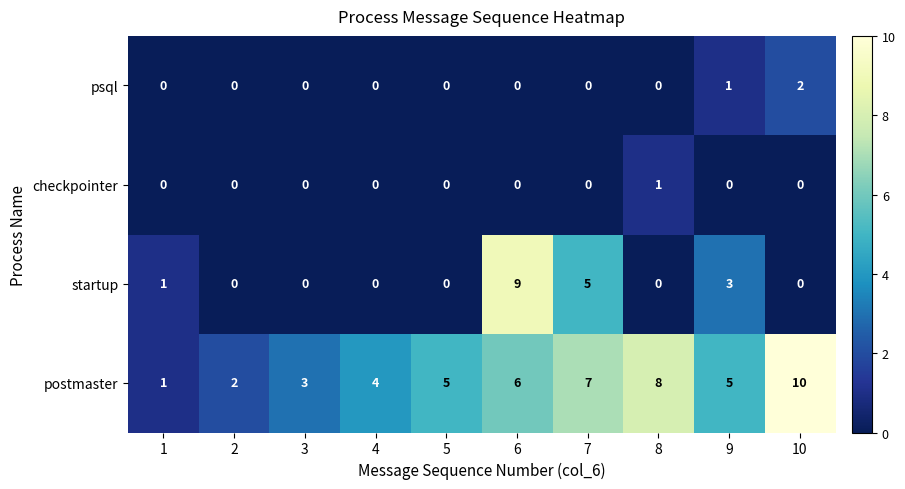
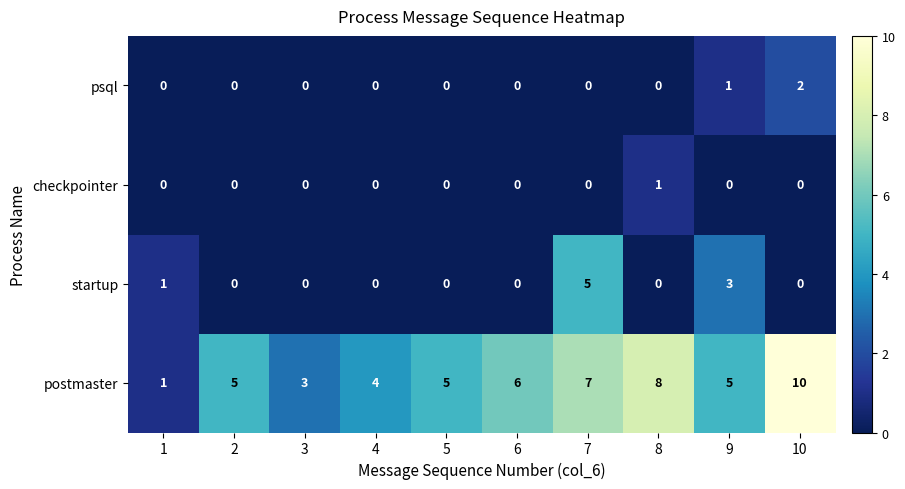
  {
    "psql": {
      "1": 0,
      "2": 0,
      "3": 0,
      "4": 0,
      "5": 0,
      "6": 0,
      "7": 0,
      "8": 0,
      "9": 1,
      "10": 2
    },
    "checkpointer": {
      "1": 0,
      "2": 0,
      "3": 0,
      "4": 0,
      "5": 0,
      "6": 0,
      "7": 0,
      "8": 1,
      "9": 0,
      "10": 0
    },
    "startup": {
      "1": 1,
      "2": 0,
      "3": 0,
      "4": 0,
      "5": 0,
-     "6": 9,
+     "6": 0,
      "7": 5,
      "8": 0,
      "9": 3,
      "10": 0
    },
    "postmaster": {
      "1": 1,
-     "2": 2,
+     "2": 5,
      "3": 3,
      "4": 4,
      "5": 5,
      "6": 6,
      "7": 7,
      "8": 8,
      "9": 5,
      "10": 10
    }
  }
